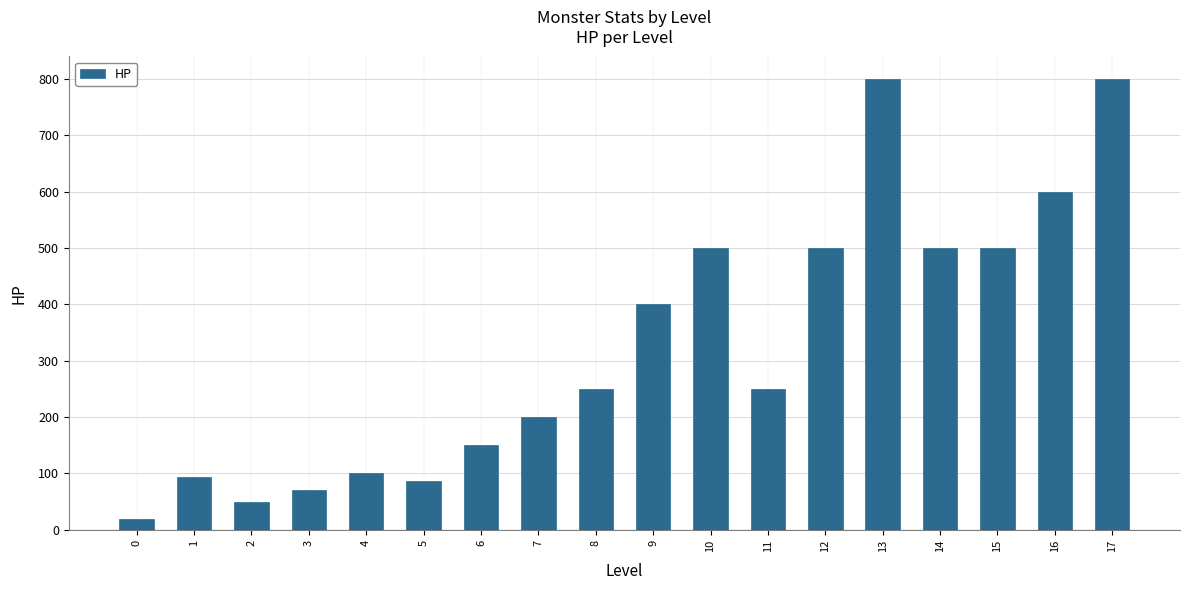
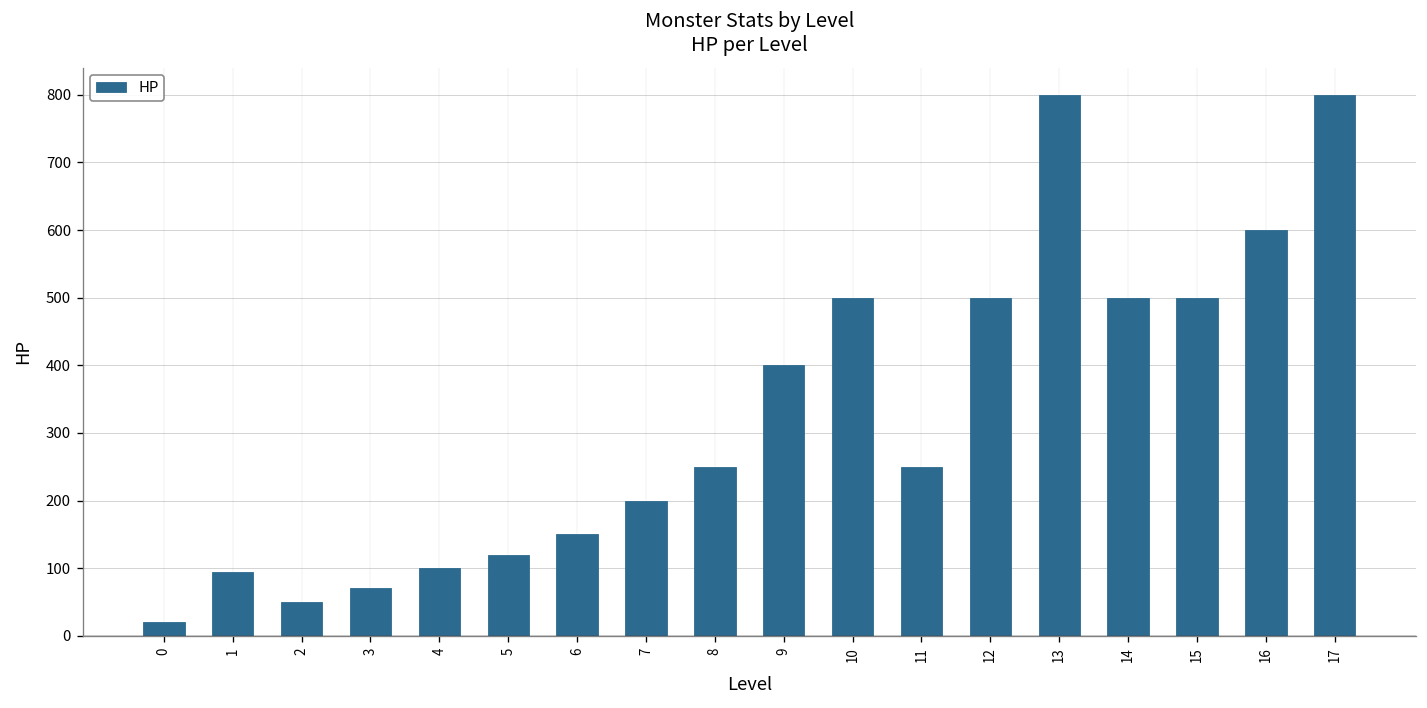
  {
    "0": 20,
    "1": 90,
    "2": 50,
    "3": 70,
    "4": 100,
-   "5": 90,
+   "5": 120,
    "6": 150,
    "7": 200,
    "8": 250,
    "9": 400,
    "10": 500,
    "11": 250,
    "12": 500,
    "13": 800,
    "14": 500,
    "15": 500,
    "16": 600,
    "17": 800
  }
